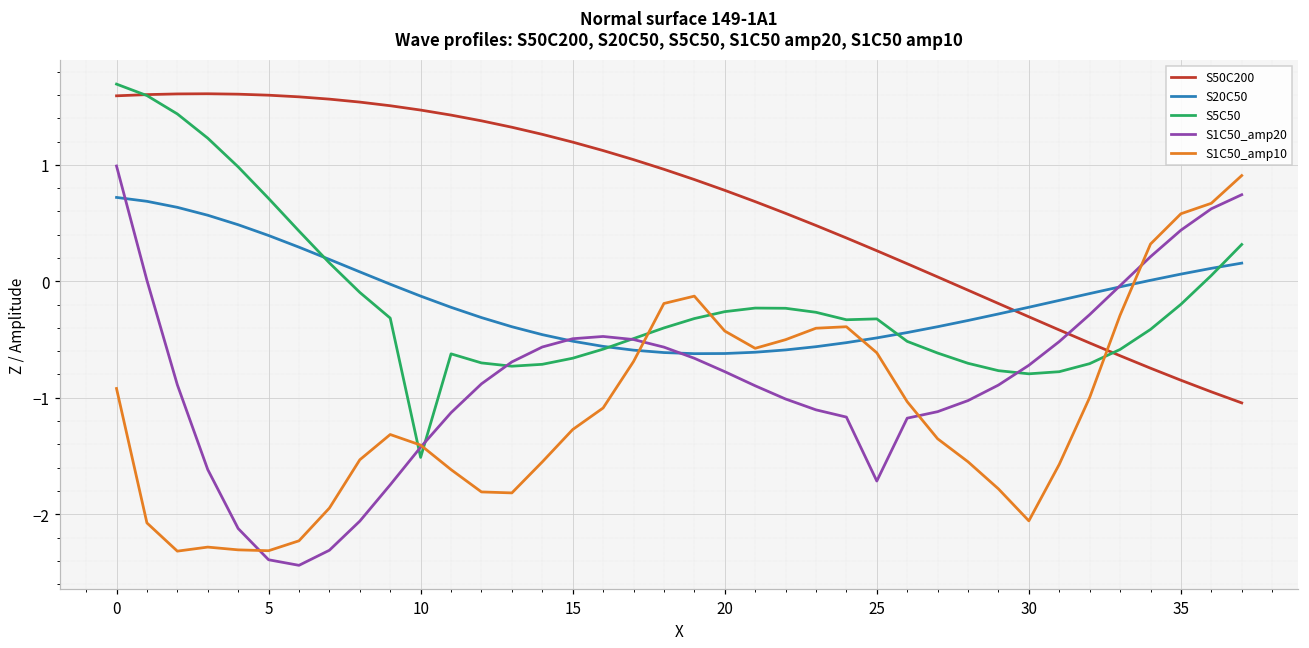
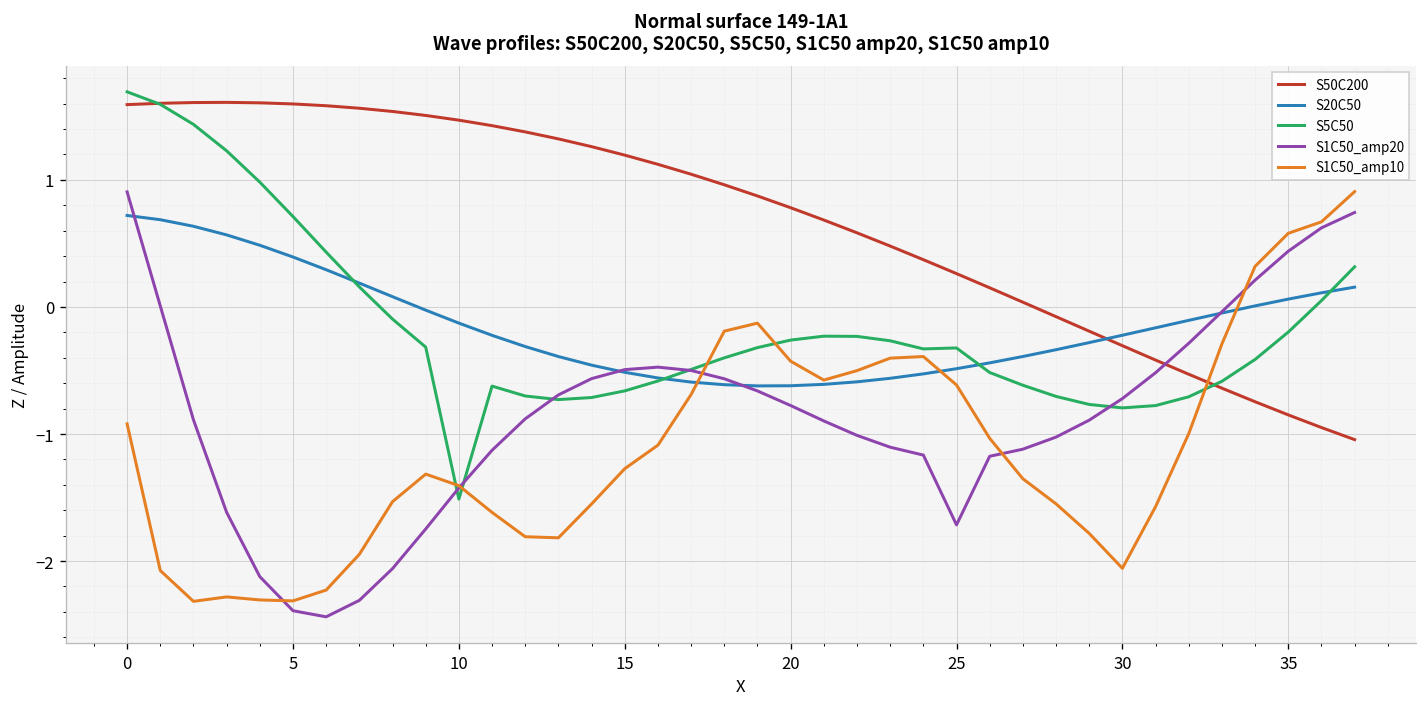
  {
    "S50C200": {
      "0": 1.59,
      "5": 1.60,
      "10": 1.47,
      "15": 1.19,
      "20": 0.78,
      "25": 0.26,
      "30": -0.30,
      "35": -0.85
    },
    "S20C50": {
      "0": 0.72,
      "5": 0.39,
      "10": -0.13,
      "20": -0.62,
      "25": -0.49,
      "30": -0.22,
      "35": 0.06
    },
    "S5C50": {
      "0": 1.69,
      "5": 0.71,
      "10": -1.51,
      "15": -0.66,
      "20": -0.26,
      "25": -0.32,
      "30": -0.79,
      "35": -0.20
    },
    "S1C50_amp20": {
-     "0": 0.99,
+     "0": 0.91,
      "5": -2.39,
      "20": -0.78,
      "25": -1.72,
      "30": -0.72,
      "35": 0.44
    },
    "S1C50_amp10": {
      "0": -0.92,
      "5": -2.31,
      "15": -1.27,
      "20": -0.43,
      "25": -0.61,
      "30": -2.06,
      "35": 0.58
    }
  }
